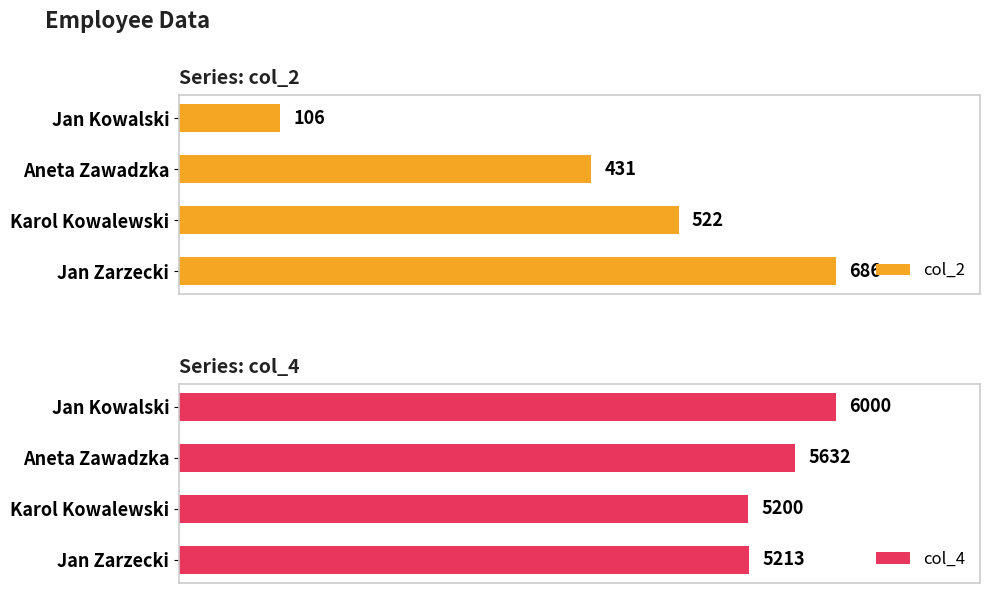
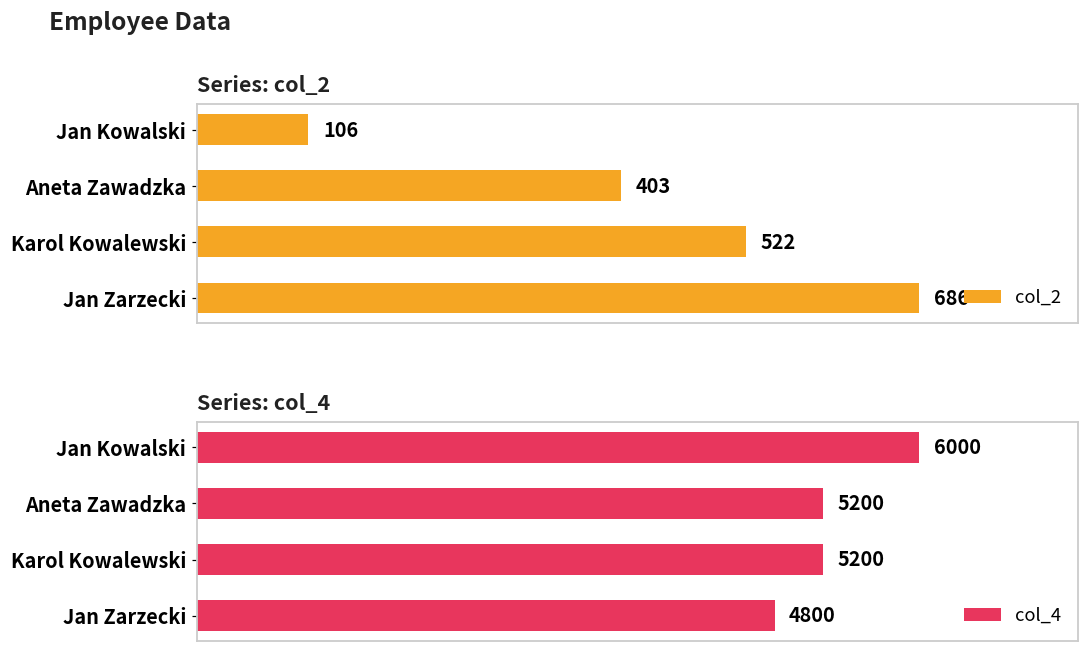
  {
    "Series: col_2": {
      "Jan Kowalski": 106,
-     "Aneta Zawadzka": 431,
+     "Aneta Zawadzka": 403,
      "Karol Kowalewski": 522,
      "Jan Zarzecki": 686
    },
    "Series: col_4": {
      "Jan Kowalski": 6000,
-     "Aneta Zawadzka": 5632,
+     "Aneta Zawadzka": 5200,
      "Karol Kowalewski": 5200,
-     "Jan Zarzecki": 5213
+     "Jan Zarzecki": 4800
    }
  }
